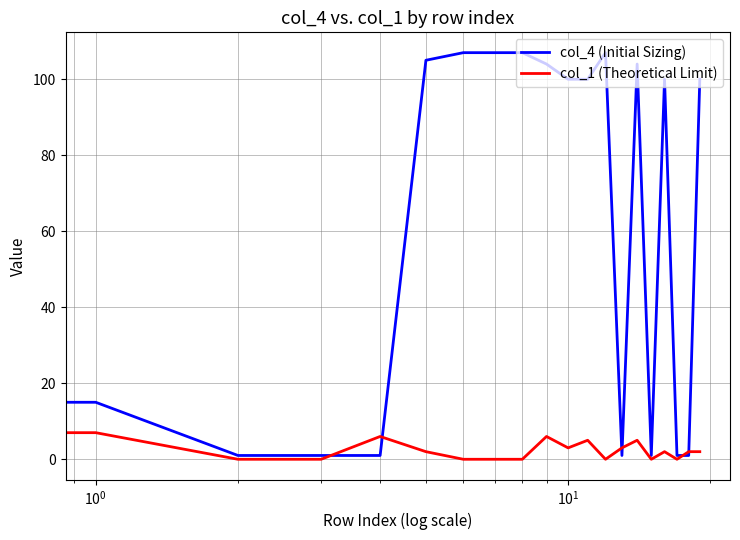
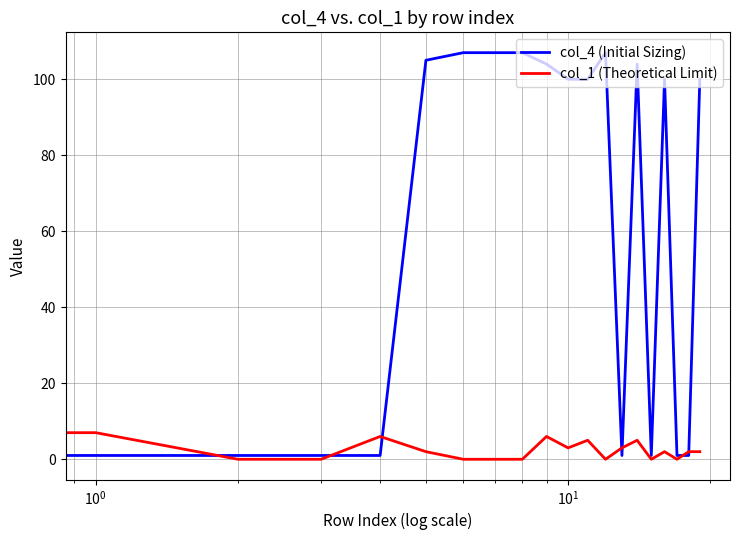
  {
    "col_4 (Initial Sizing)": {
-     "10^0": 15
+     "10^0": 1
    },
    "col_1 (Theoretical Limit)": {
      "10^0": 7,
      "10^1": 3
    }
  }
